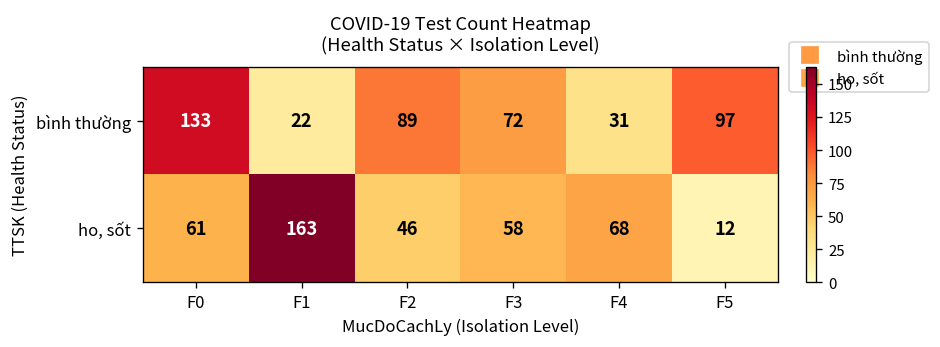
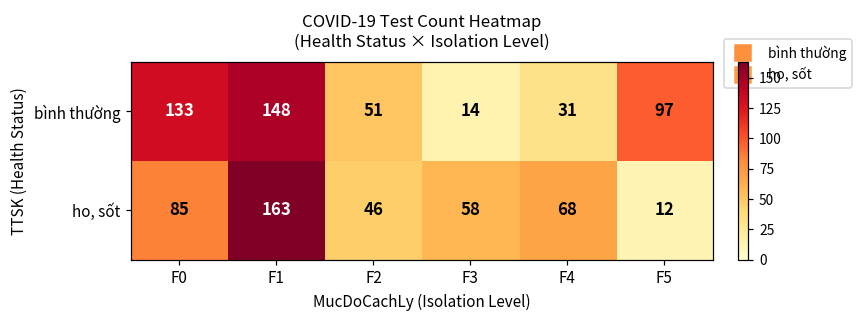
  {
    "bình thường": {
      "F0": 133,
-     "F1": 22,
-     "F2": 89,
-     "F3": 72,
+     "F1": 148,
+     "F2": 51,
+     "F3": 14,
      "F4": 31,
      "F5": 97
    },
    "ho, sốt": {
-     "F0": 61,
+     "F0": 85,
      "F1": 163,
      "F2": 46,
      "F3": 58,
      "F4": 68,
      "F5": 12
    }
  }
